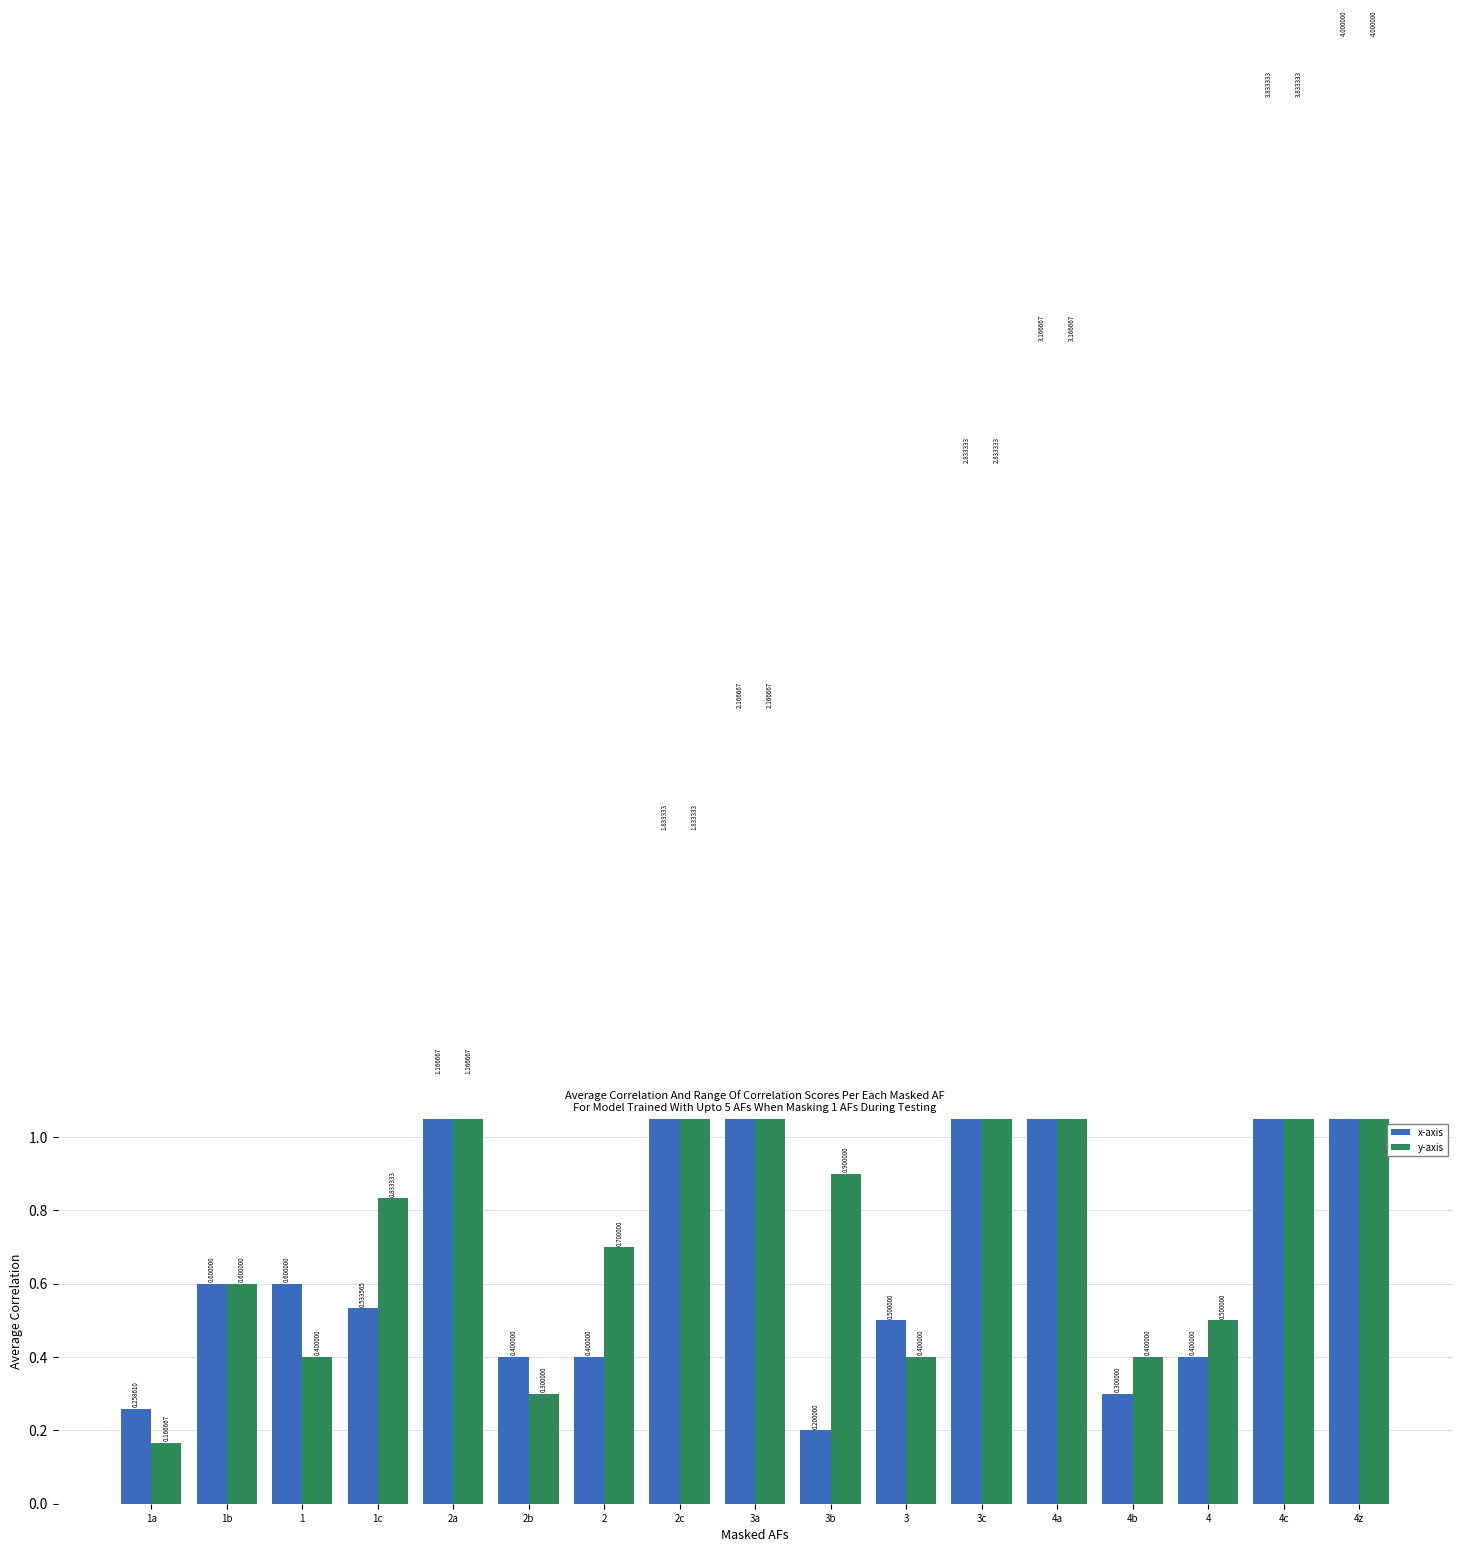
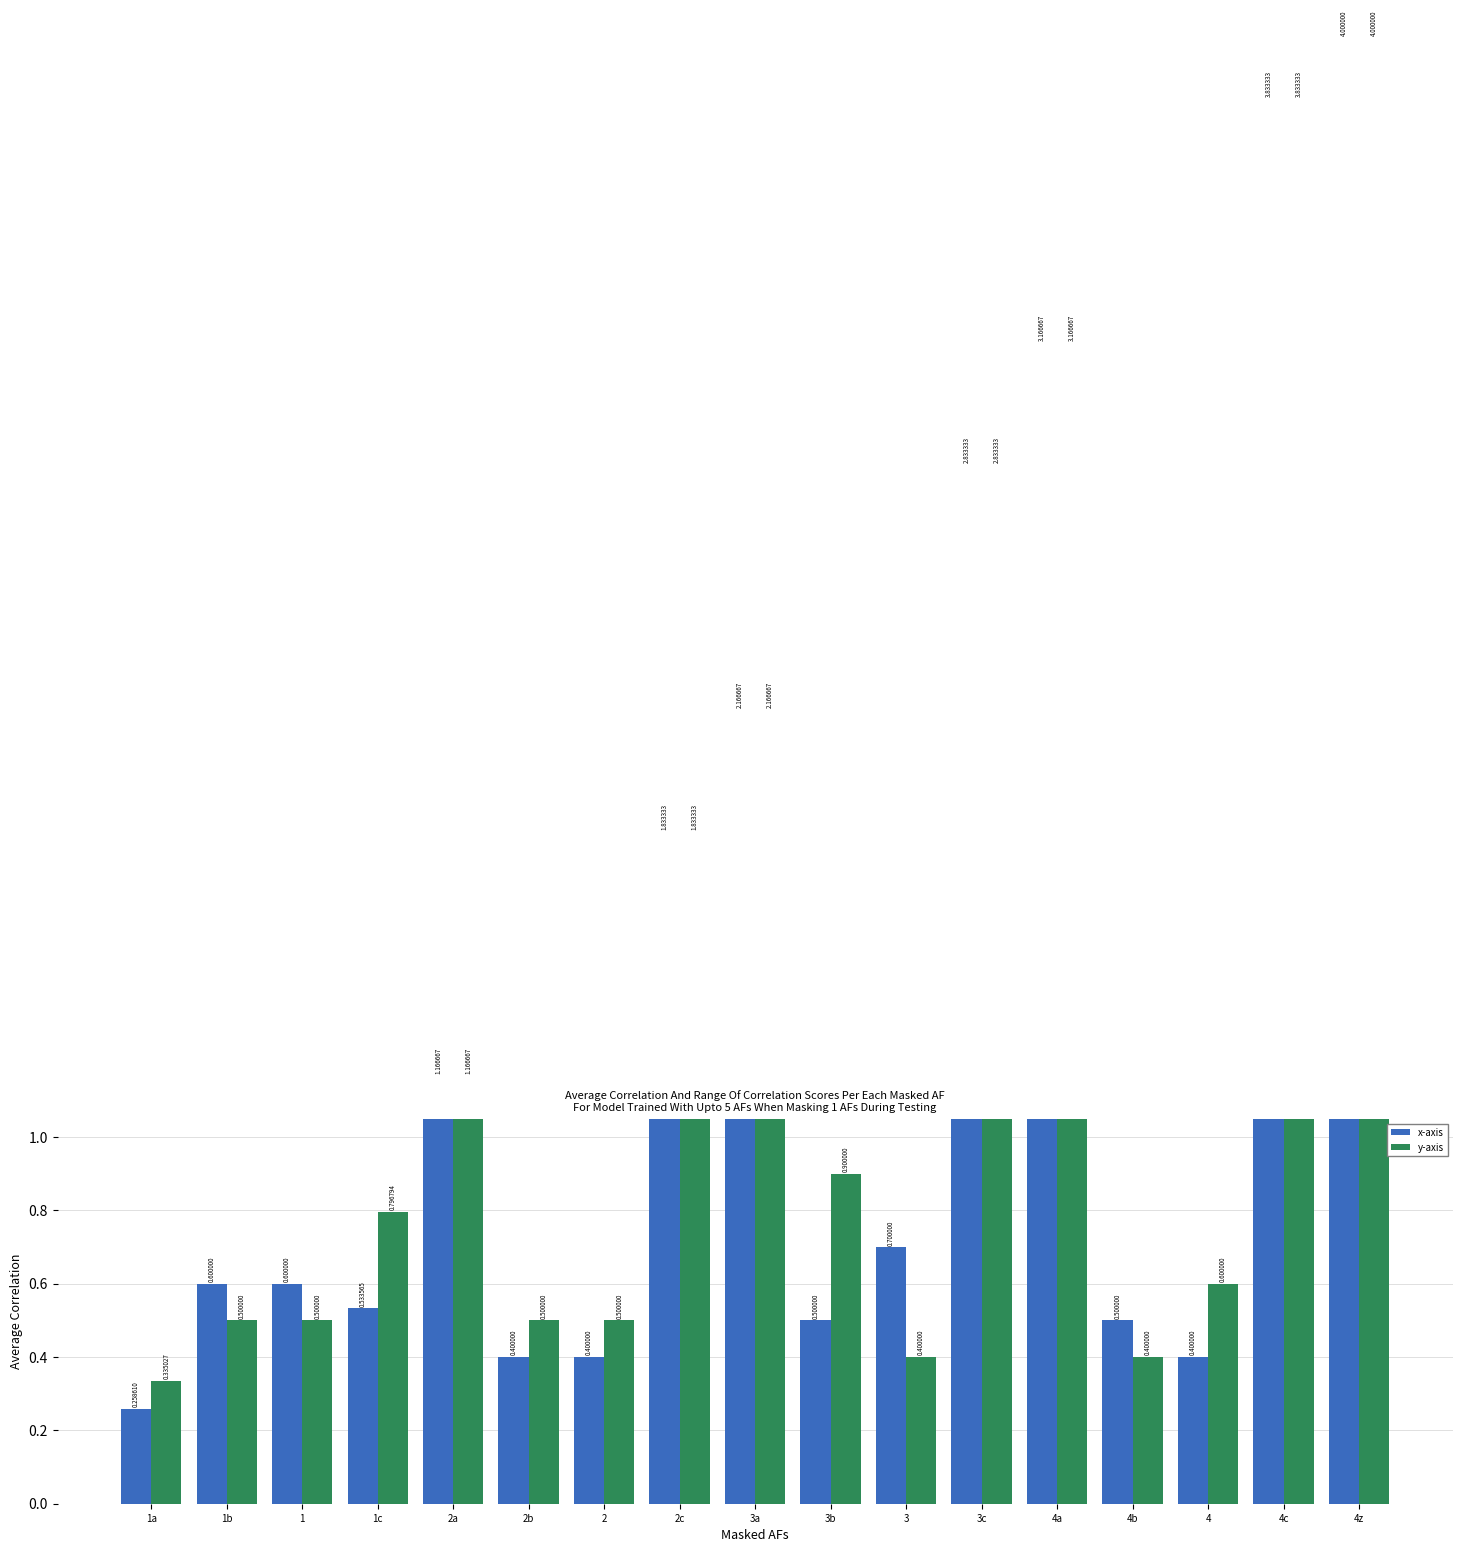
  {
    "x-axis": {
      "1a": 0.258610,
      "1b": 0.600000,
      "1": 0.600000,
      "1c": 0.533565,
      "2b": 0.400000,
      "2": 0.400000,
-     "3b": 0.200000,
-     "3": 0.500000,
-     "4b": 0.300000,
+     "3b": 0.500000,
+     "3": 0.700000,
+     "4b": 0.500000,
      "4": 0.400000
    },
    "y-axis": {
-     "1a": 0.166667,
-     "1b": 0.600000,
-     "1": 0.400000,
-     "1c": 0.833333,
-     "2b": 0.300000,
-     "2": 0.700000,
+     "1a": 0.335027,
+     "1b": 0.500000,
+     "1": 0.500000,
+     "1c": 0.796794,
+     "2b": 0.500000,
+     "2": 0.500000,
      "3b": 0.900000,
      "3": 0.400000,
      "4b": 0.400000,
-     "4": 0.500000
+     "4": 0.600000
    }
  }
